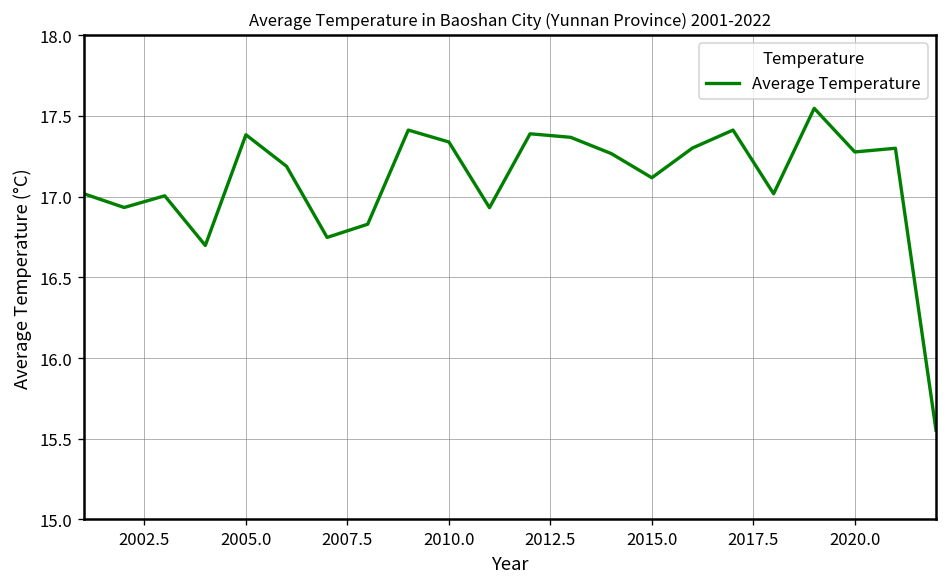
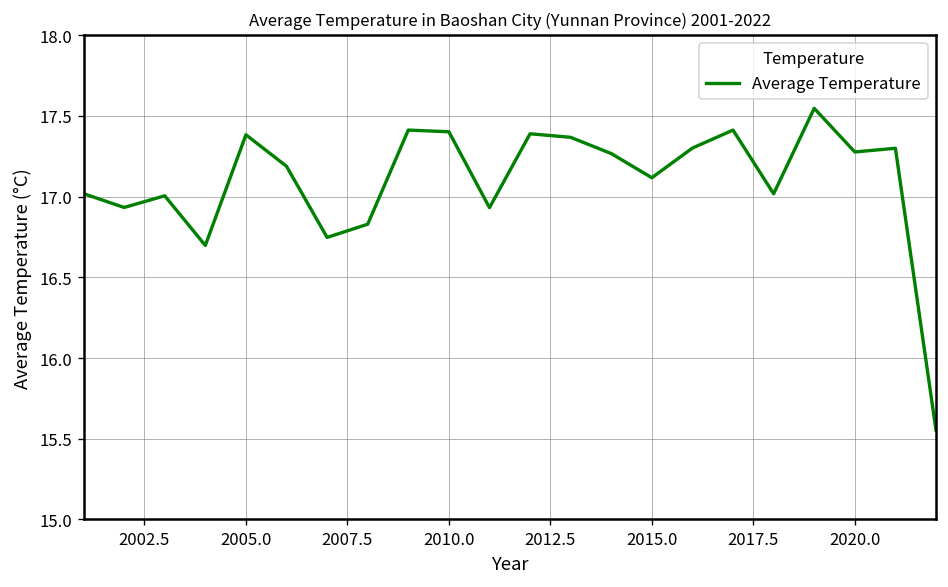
  {
    "2005.0": 17.38,
-   "2010.0": 17.34,
+   "2010.0": 17.40,
    "2015.0": 17.12,
    "2020.0": 17.28
  }
